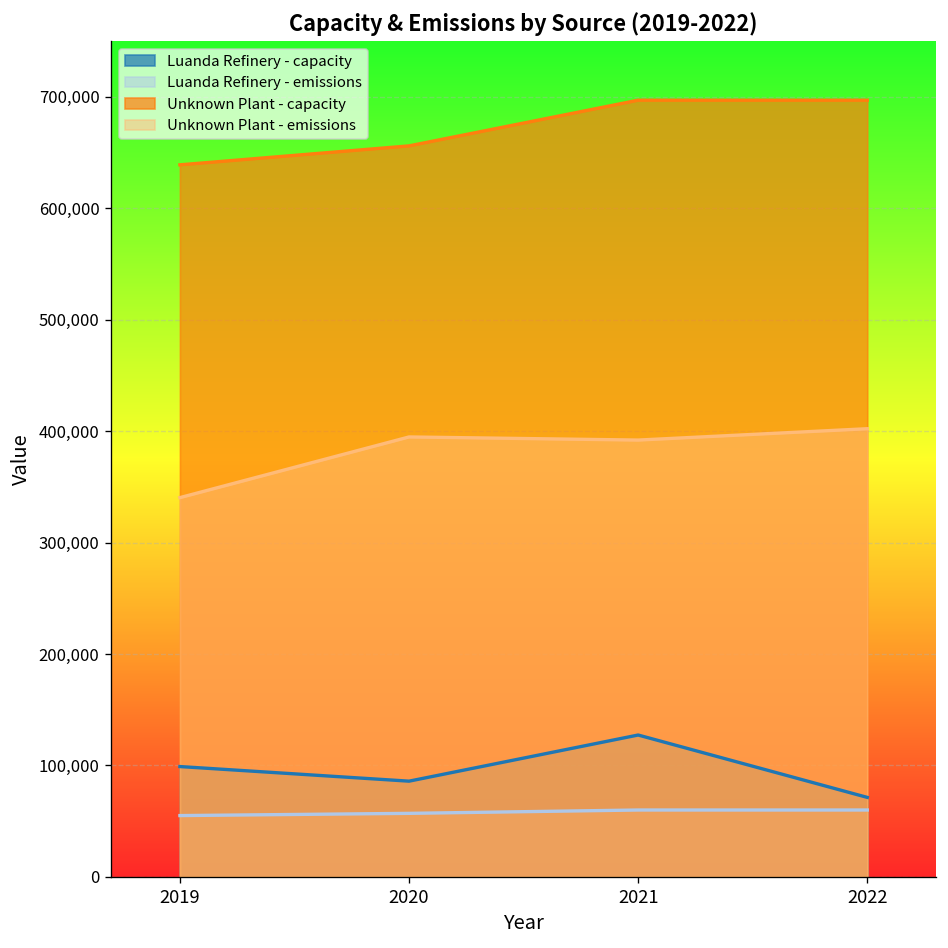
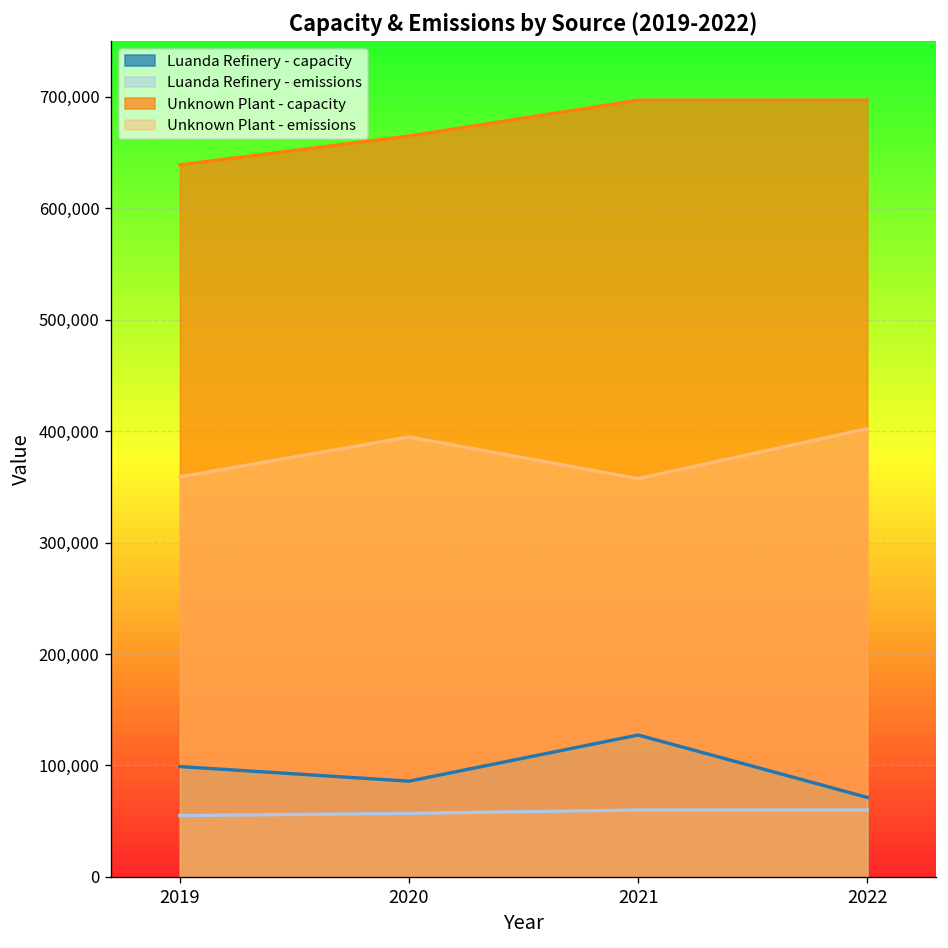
  {
    "Luanda Refinery - capacity": {
      "2019": "100,000",
      "2020": "90,000",
      "2021": "130,000",
      "2022": "70,000"
    },
    "Luanda Refinery - emissions": {
      "2019": "60,000",
      "2020": "60,000",
      "2021": "60,000",
      "2022": "60,000"
    },
    "Unknown Plant - capacity": {
      "2019": "640,000",
-     "2020": "656,000",
+     "2020": "665,000",
      "2021": "700,000",
      "2022": "700,000"
    },
    "Unknown Plant - emissions": {
-     "2019": "340,000",
+     "2019": "360,000",
      "2020": "390,000",
-     "2021": "390,000",
+     "2021": "360,000",
      "2022": "400,000"
    }
  }
